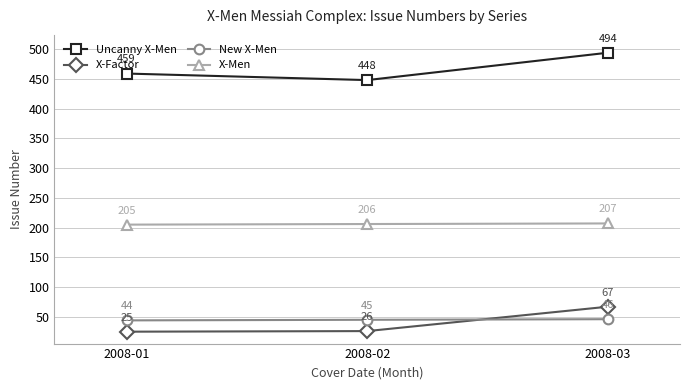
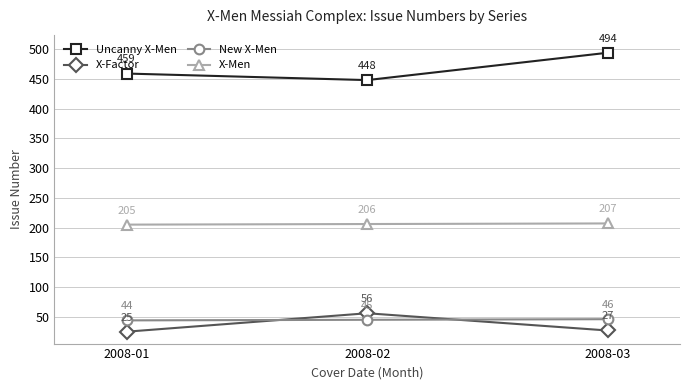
  {
    "Uncanny X-Men": {
      "2008-01": 459,
      "2008-02": 448,
      "2008-03": 494
    },
    "X-Factor": {
-     "2008-02": 26,
-     "2008-03": 67
+     "2008-02": 56,
+     "2008-03": 27
    }
  }
